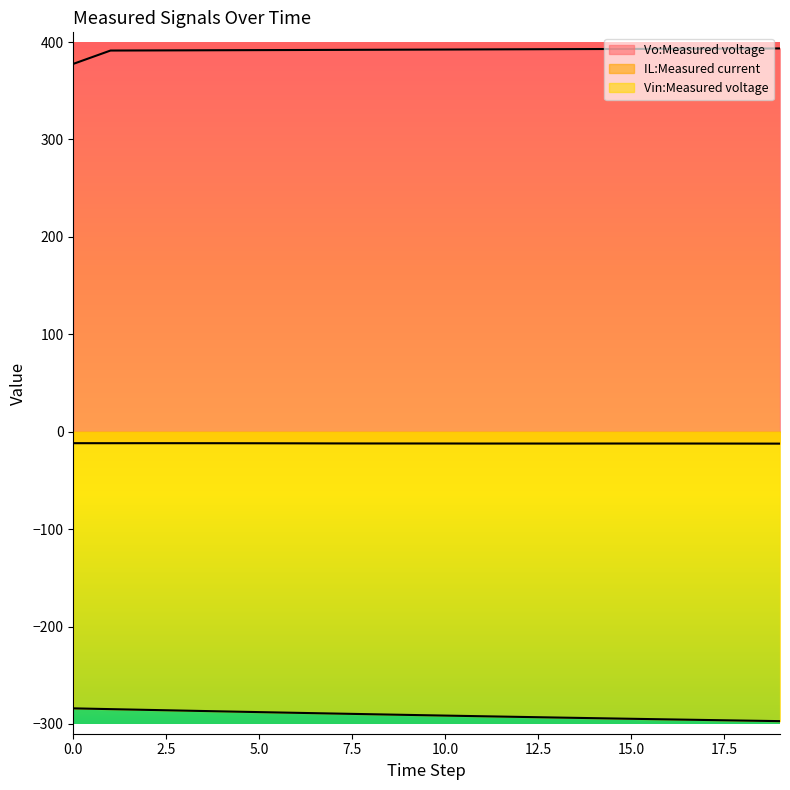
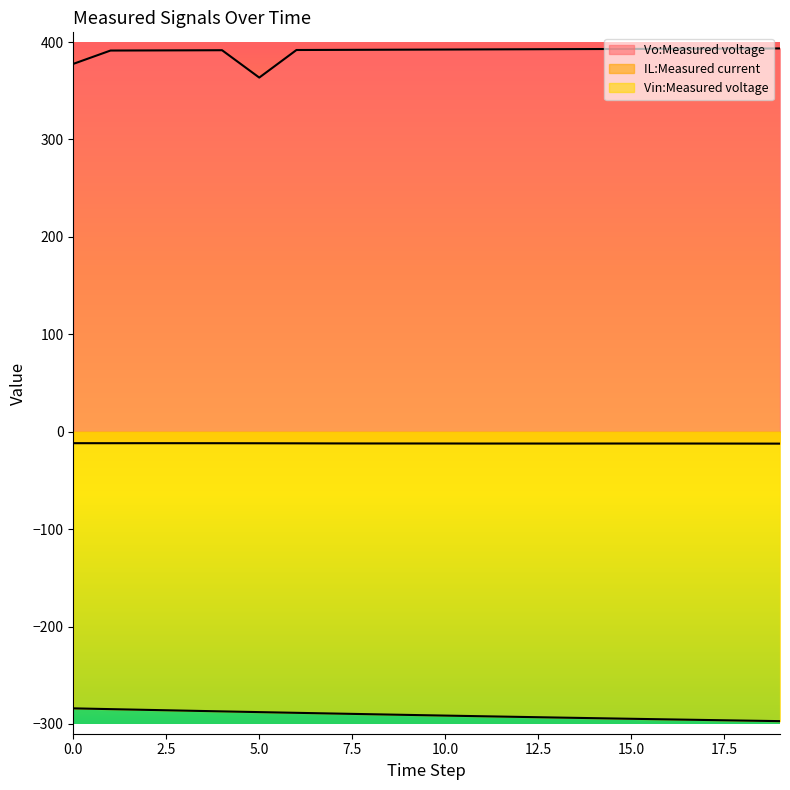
  {
    "Vo:Measured voltage": {
      "0.0": 380,
-     "5.0": 390,
+     "5.0": 360,
      "10.0": 390
    }
  }
